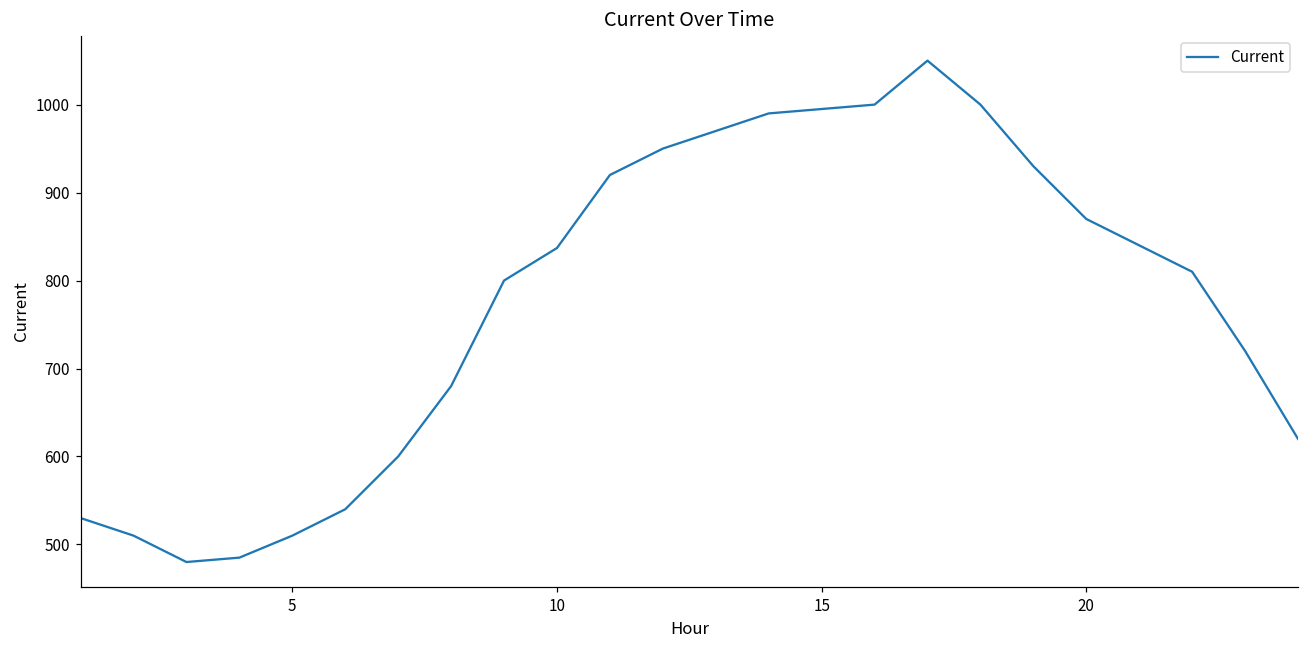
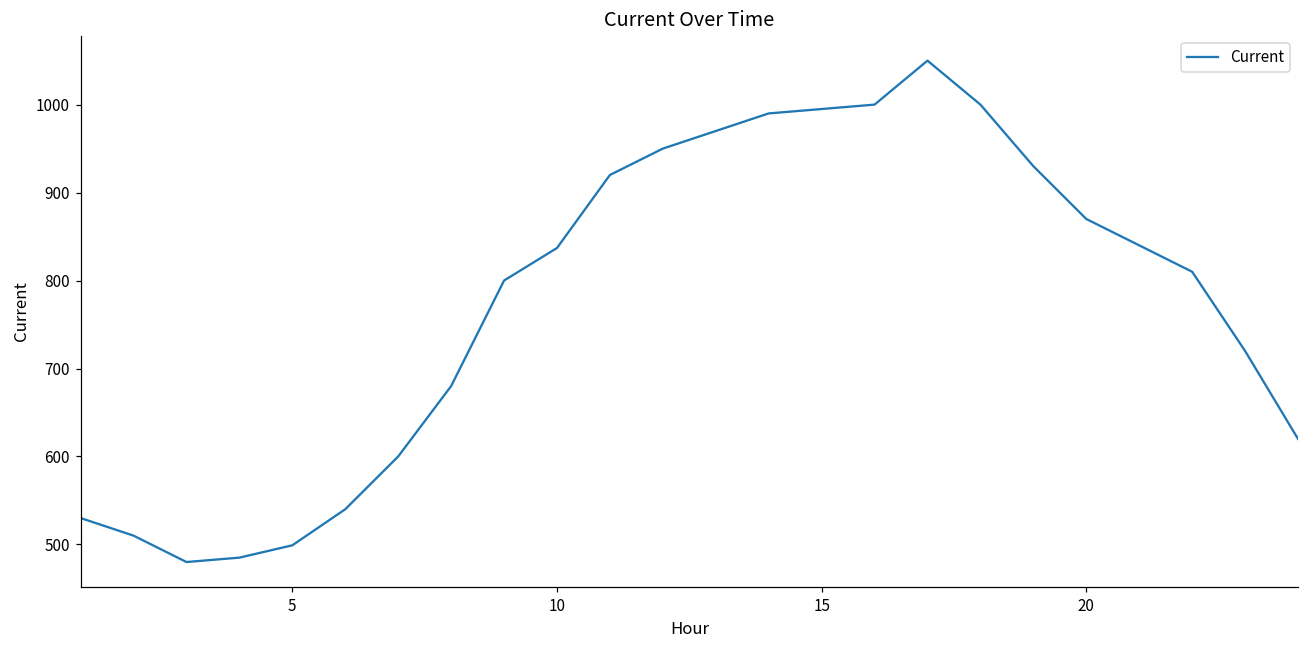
  {
-   "5": 510,
+   "5": 500,
    "10": 840,
    "15": 1000,
    "20": 870
  }
